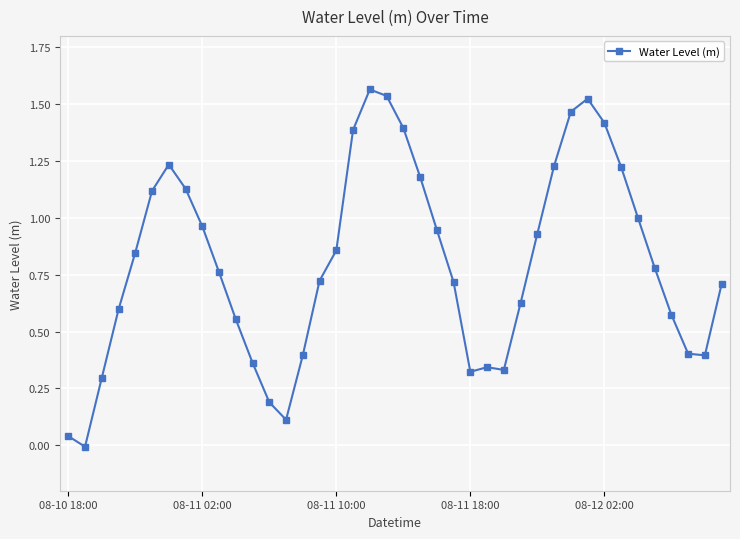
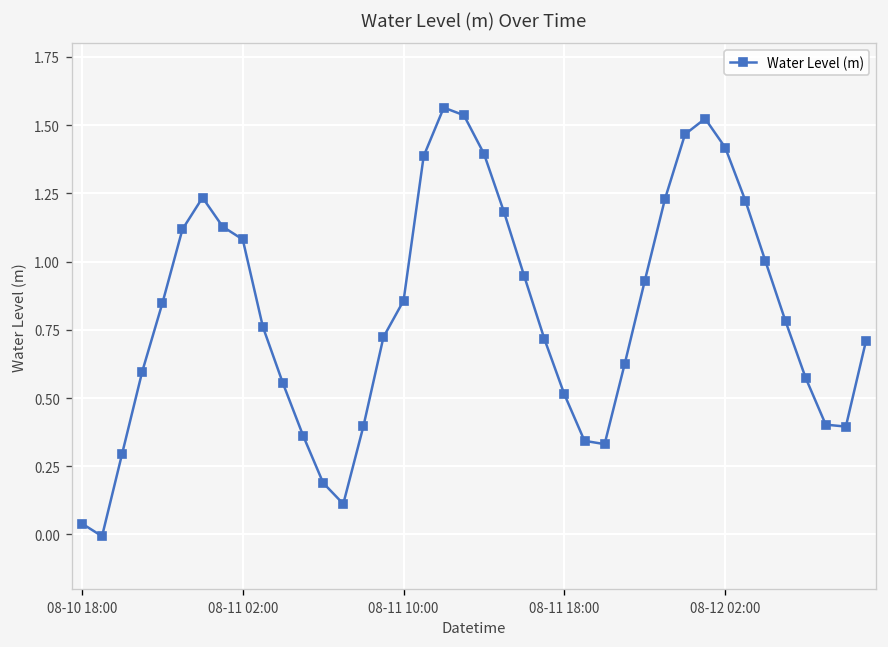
  {
    "08-10 18:00": 0.04,
-   "08-11 02:00": 0.96,
+   "08-11 02:00": 1.08,
    "08-11 10:00": 0.86,
-   "08-11 18:00": 0.32,
+   "08-11 18:00": 0.51,
    "08-12 02:00": 1.42
  }
